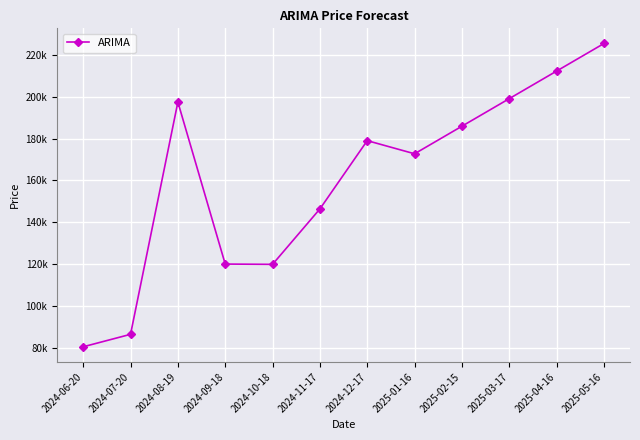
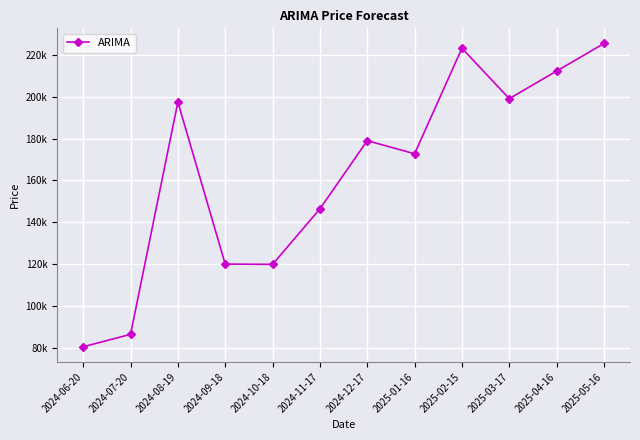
  {
    "2024-06-20": 81000,
    "2024-07-20": 86000,
    "2024-08-19": 197000,
    "2024-09-18": 120000,
    "2024-10-18": 120000,
    "2024-11-17": 146000,
    "2024-12-17": 179000,
    "2025-01-16": 173000,
-   "2025-02-15": 186000,
+   "2025-02-15": 223000,
    "2025-03-17": 199000,
    "2025-04-16": 212000,
    "2025-05-16": 225000
  }
